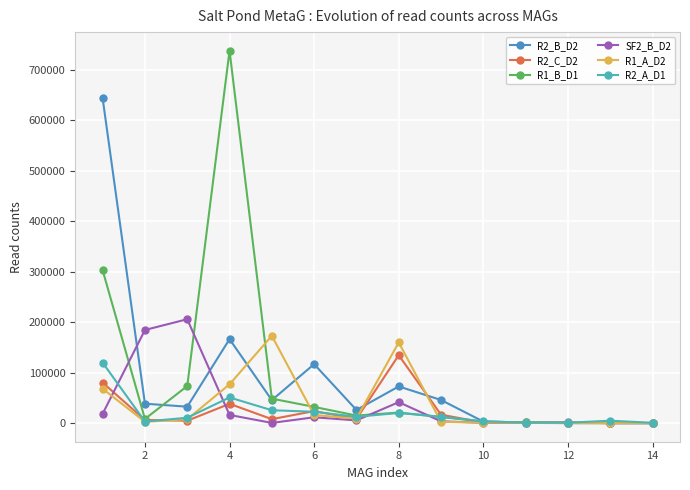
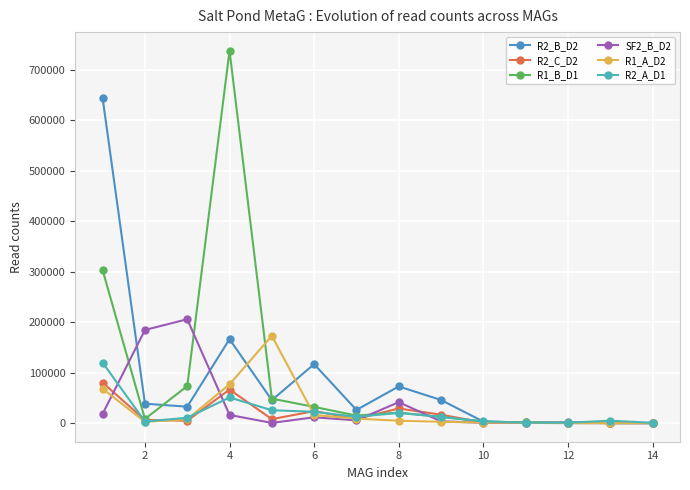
  {
    "R2_C_D2": {
-     "4": 40000,
-     "8": 130000
+     "4": 70000,
+     "8": 30000
    },
    "R1_B_D1": {
      "4": 740000,
      "6": 30000
    },
    "SF2_B_D2": {
      "2": 180000,
      "4": 20000,
      "8": 40000
    },
    "R1_A_D2": {
      "4": 80000,
-     "8": 160000
+     "8": 0
    }
  }
